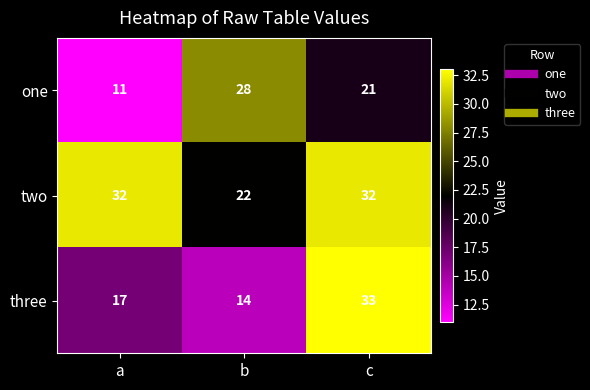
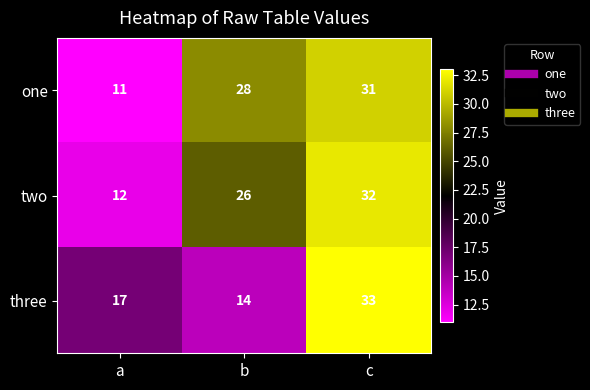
  {
    "one": {
      "a": 11,
      "b": 28,
-     "c": 21
+     "c": 31
    },
    "two": {
-     "a": 32,
-     "b": 22,
+     "a": 12,
+     "b": 26,
      "c": 32
    },
    "three": {
      "a": 17,
      "b": 14,
      "c": 33
    }
  }
